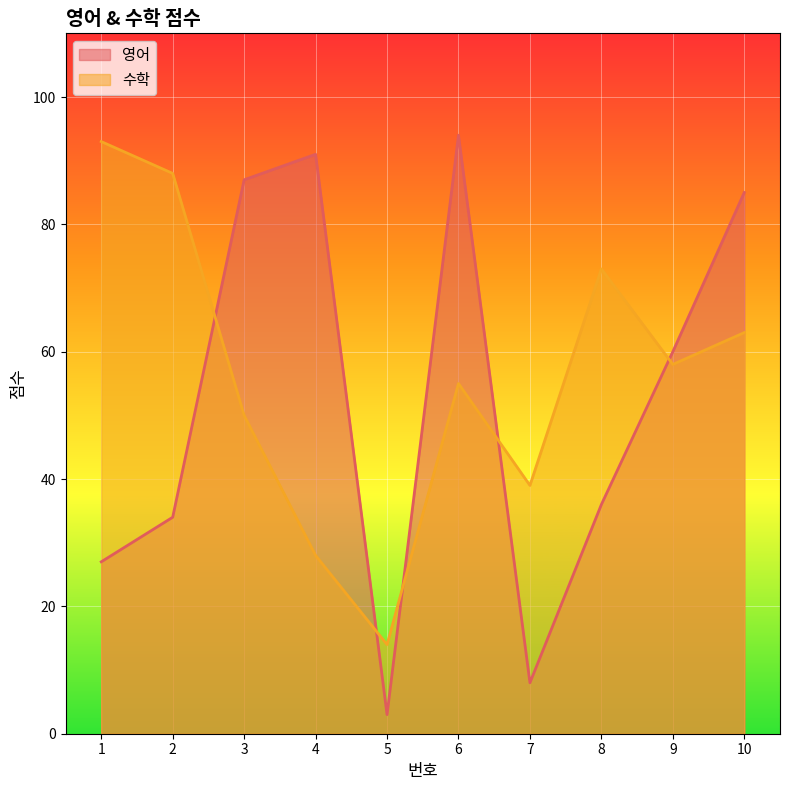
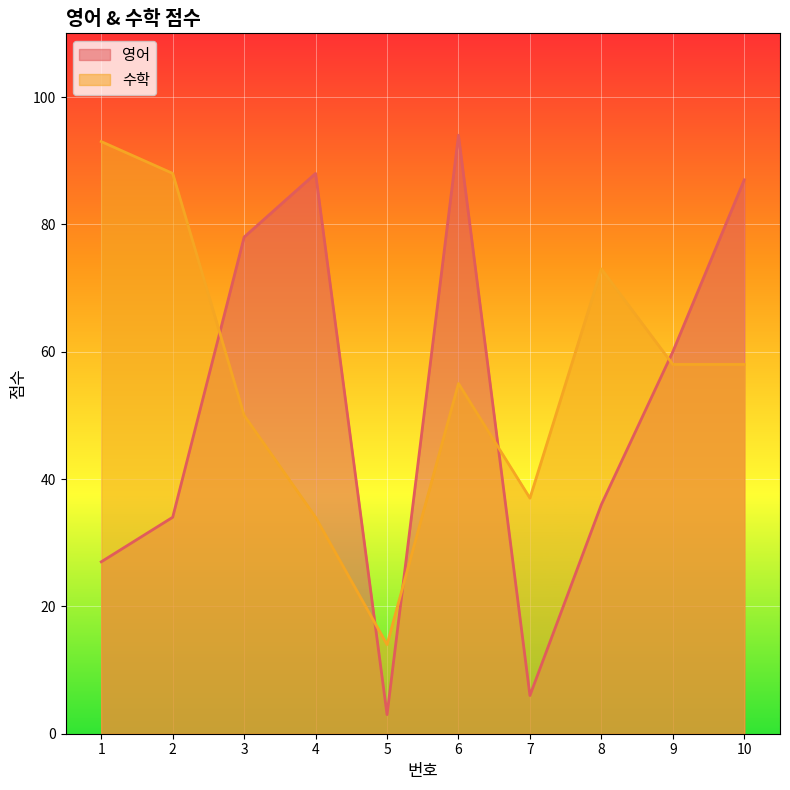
  {
    "영어": {
      "1": 27,
      "2": 34,
-     "3": 87,
-     "4": 91,
+     "3": 78,
+     "4": 88,
      "5": 3,
      "6": 94,
-     "7": 8,
+     "7": 6,
      "8": 36,
      "9": 60,
-     "10": 85
+     "10": 87
    },
    "수학": {
      "1": 93,
      "2": 88,
      "3": 50,
-     "4": 28,
+     "4": 34,
      "5": 14,
      "6": 55,
-     "7": 39,
+     "7": 37,
      "8": 73,
      "9": 58,
-     "10": 63
+     "10": 58
    }
  }
